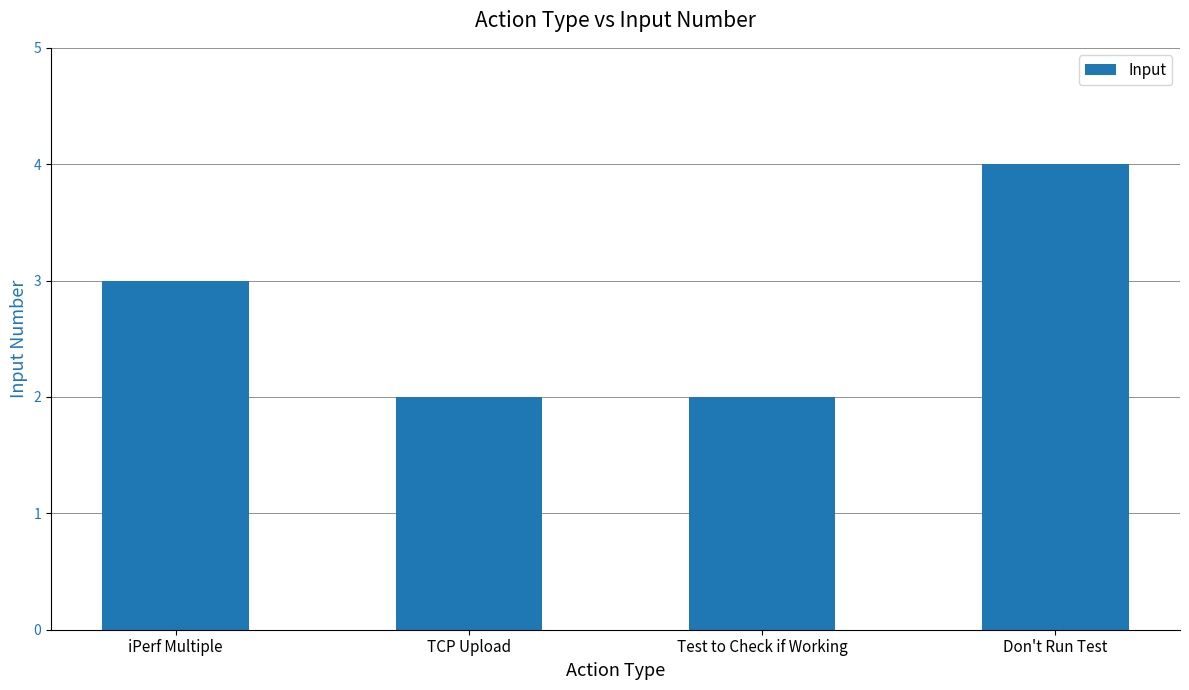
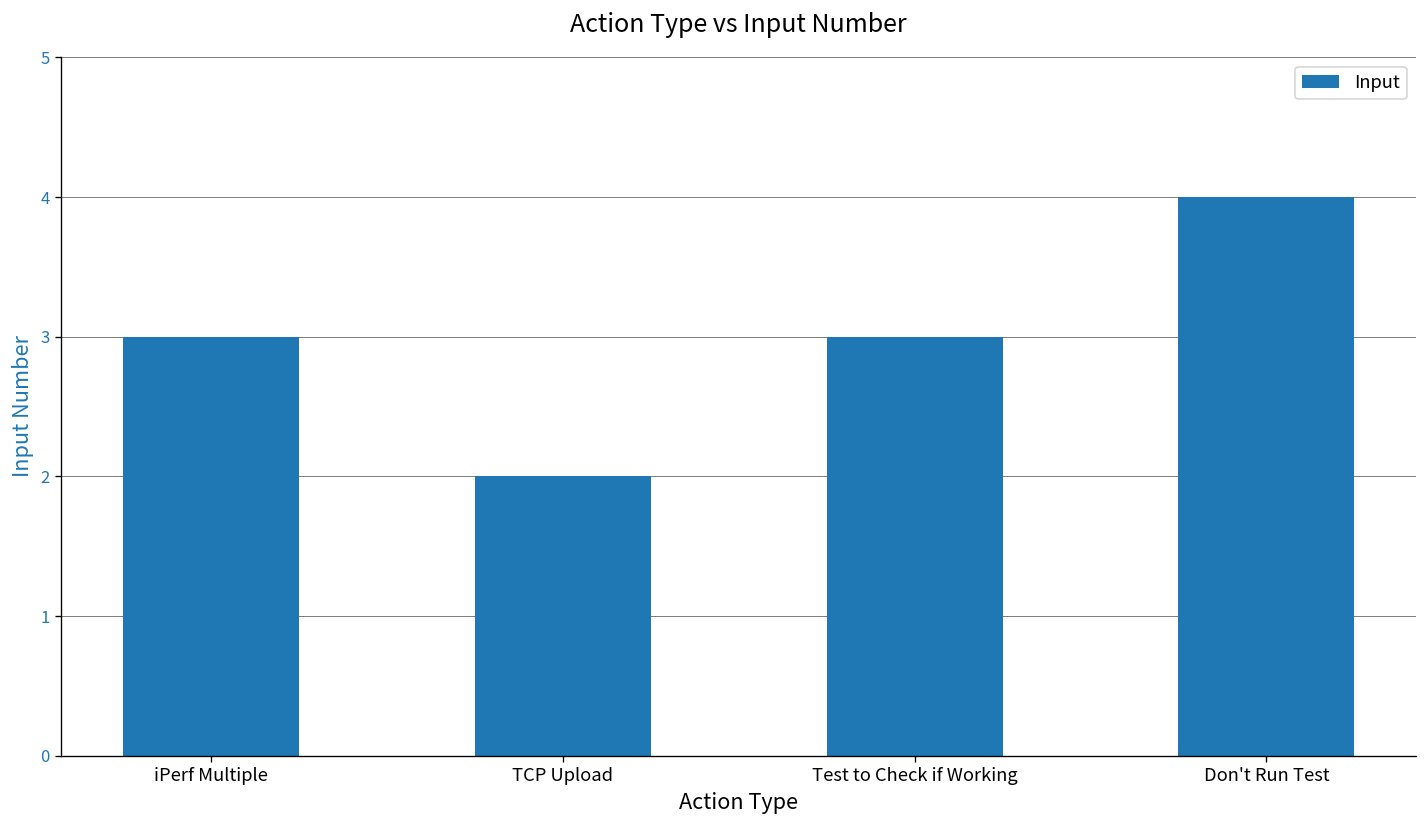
  {
    "iPerf Multiple": 3,
    "TCP Upload": 2,
-   "Test to Check if Working": 2,
+   "Test to Check if Working": 3,
    "Don't Run Test": 4
  }
